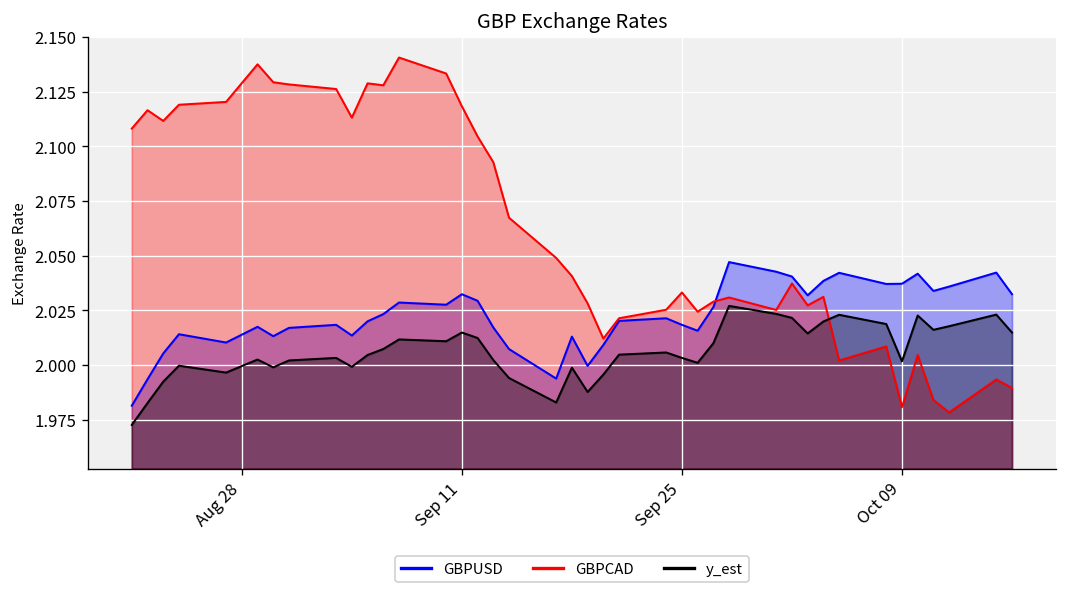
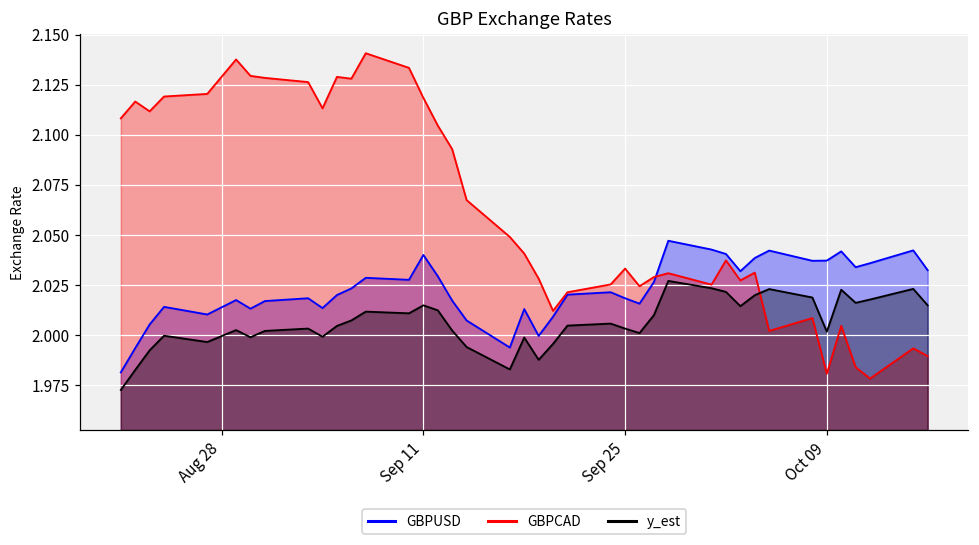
  {
    "GBPUSD": {
-     "Sep 11": 2.032,
+     "Sep 11": 2.040,
      "Sep 25": 2.018,
      "Oct 09": 2.037
    },
    "GBPCAD": {
      "Sep 11": 2.118,
      "Sep 25": 2.033,
      "Oct 09": 1.981
    },
    "y_est": {
      "Sep 11": 2.015,
      "Sep 25": 2.003,
      "Oct 09": 2.002
    }
  }
